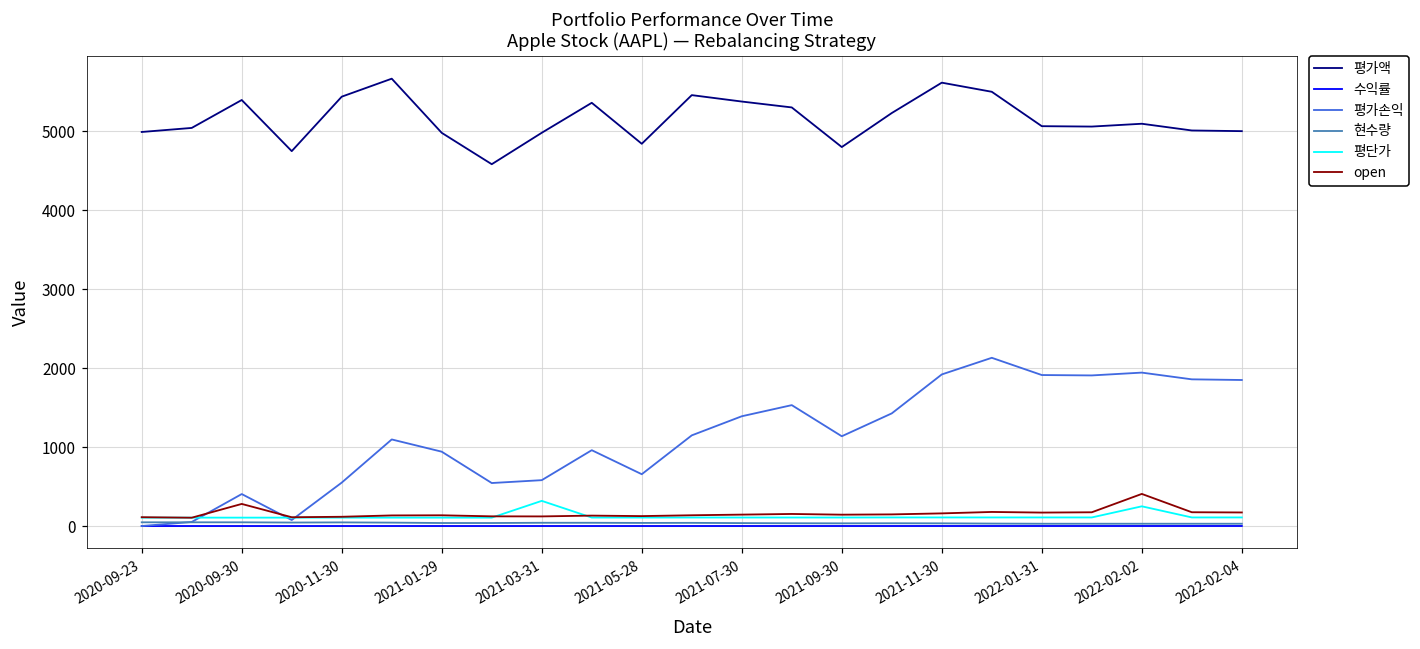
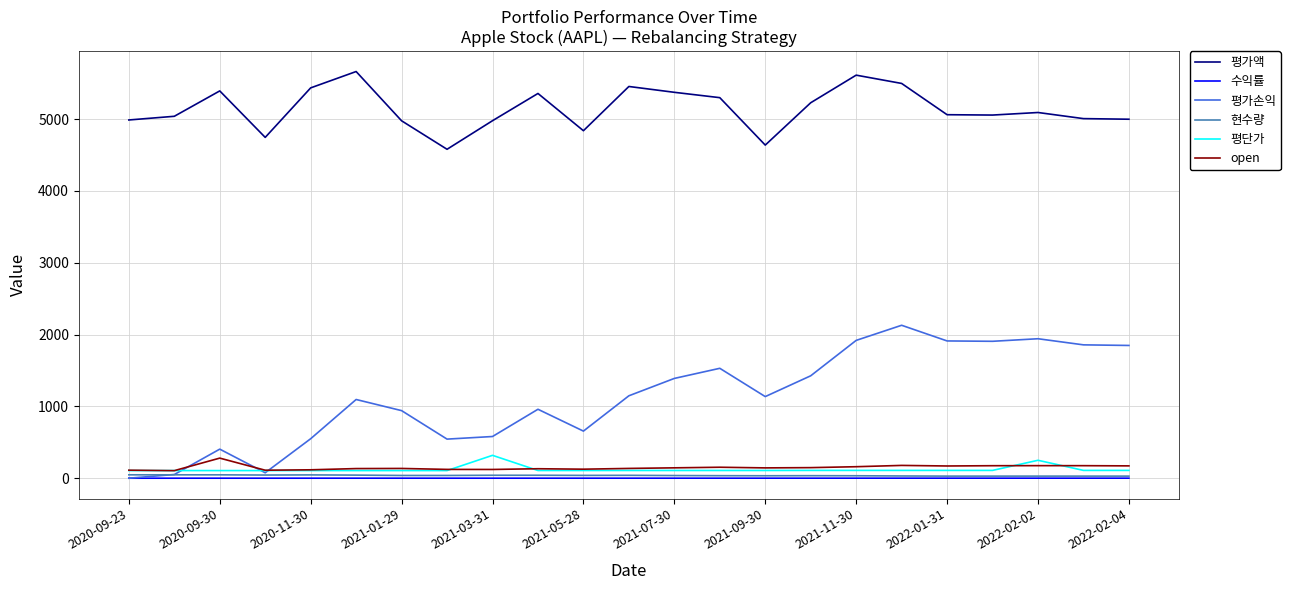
  {
    "평가액": {
      "2020-09-23": 5000,
      "2020-09-30": 5400,
      "2020-11-30": 5400,
      "2021-01-29": 5000,
      "2021-03-31": 5000,
      "2021-05-28": 4800,
      "2021-07-30": 5400,
-     "2021-09-30": 4800,
+     "2021-09-30": 4600,
      "2021-11-30": 5600,
      "2022-01-31": 5100,
      "2022-02-02": 5100,
      "2022-02-04": 5000
    },
    "수익률": {
      "2020-09-30": 0,
      "2020-11-30": 0,
      "2021-01-29": 0,
      "2021-03-31": 0,
      "2021-05-28": 0,
      "2021-07-30": 0
    },
    "평단가": {
      "2020-09-30": 100,
      "2021-03-31": 300,
      "2021-07-30": 100,
      "2021-09-30": 100,
      "2021-11-30": 100,
      "2022-01-31": 100,
      "2022-02-02": 200,
      "2022-02-04": 100
    },
    "open": {
      "2020-09-30": 300,
      "2021-03-31": 100,
      "2021-07-30": 100,
      "2021-09-30": 100,
      "2021-11-30": 200,
      "2022-01-31": 200,
-     "2022-02-02": 400,
+     "2022-02-02": 200,
      "2022-02-04": 200
    }
  }
